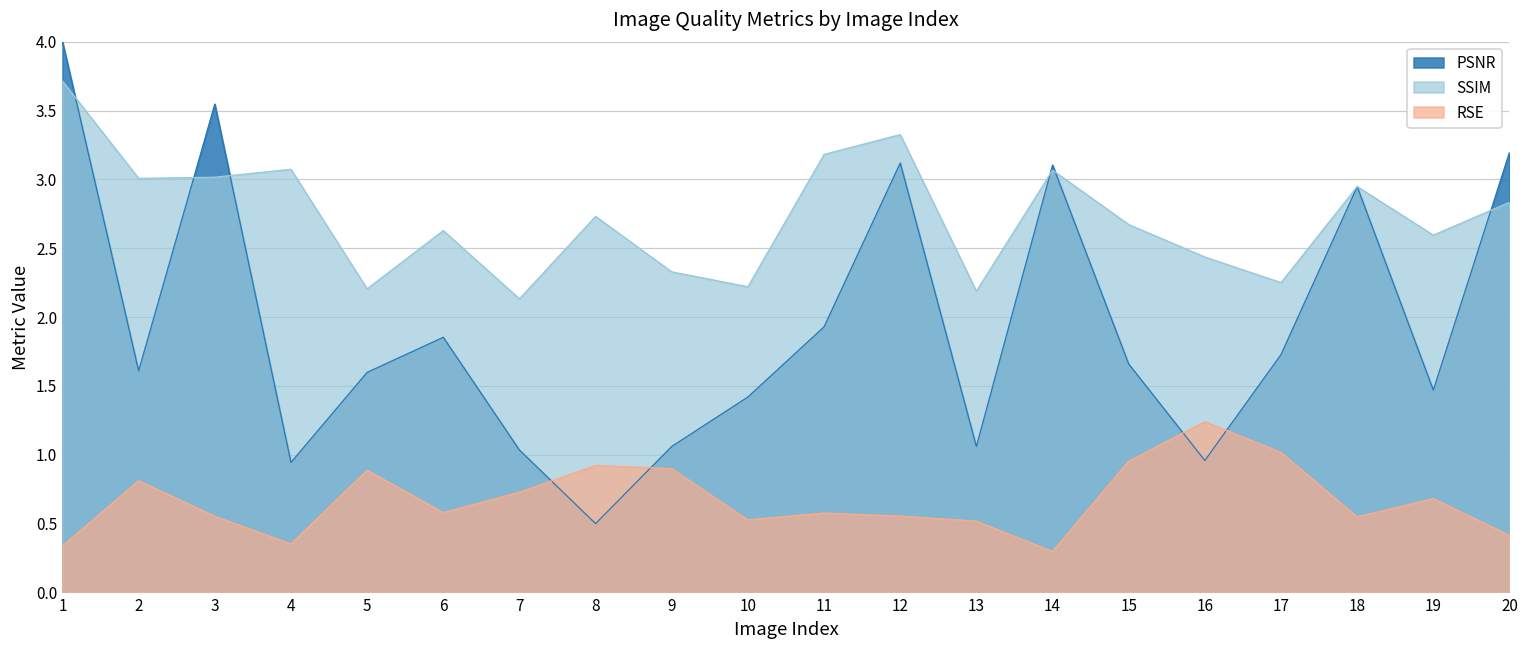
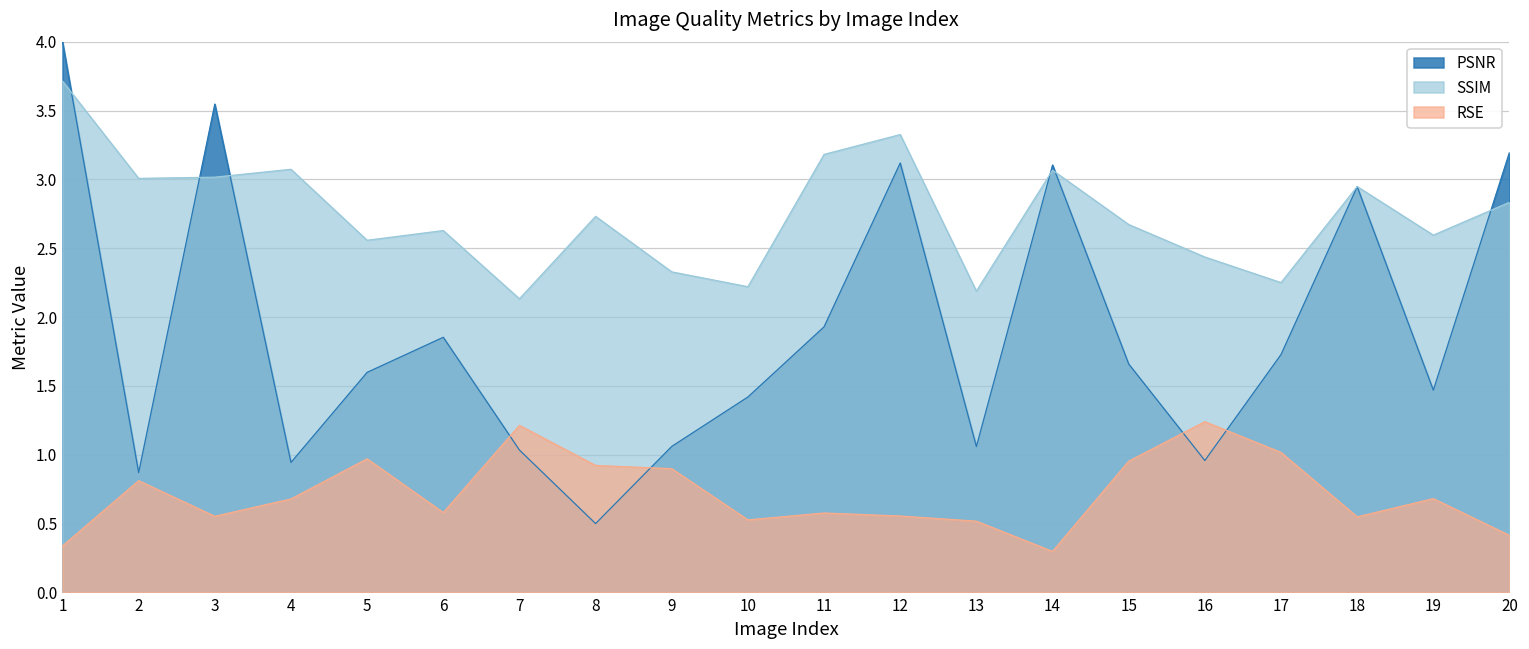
  {
    "PSNR": {
      "1": 4.00,
-     "2": 1.61,
+     "2": 0.87,
      "3": 3.55,
      "4": 0.94,
      "5": 1.60,
      "6": 1.85,
      "7": 1.03,
      "8": 0.50,
      "9": 1.06,
      "10": 1.42,
      "11": 1.93,
      "12": 3.12,
      "13": 1.06,
      "14": 3.10,
      "15": 1.66,
      "16": 0.96,
      "17": 1.73,
      "19": 1.47,
      "20": 3.20
    },
    "SSIM": {
      "1": 3.71,
      "2": 3.01,
      "3": 3.02,
      "4": 3.07,
-     "5": 2.21,
+     "5": 2.56,
      "6": 2.63,
      "7": 2.13,
      "8": 2.73,
      "9": 2.33,
      "10": 2.22,
      "11": 3.18,
      "12": 3.33,
      "13": 2.19,
      "14": 3.07,
      "15": 2.67,
      "16": 2.44,
      "17": 2.25,
      "19": 2.60,
      "20": 2.83
    },
    "RSE": {
      "1": 0.34,
      "2": 0.81,
      "3": 0.55,
-     "4": 0.35,
-     "5": 0.89,
+     "4": 0.68,
+     "5": 0.97,
      "6": 0.58,
-     "7": 0.73,
+     "7": 1.21,
      "8": 0.92,
      "9": 0.90,
      "10": 0.53,
      "11": 0.58,
      "12": 0.56,
      "13": 0.52,
      "14": 0.30,
      "15": 0.95,
      "16": 1.24,
      "17": 1.02,
      "18": 0.55,
      "19": 0.68,
      "20": 0.41
    }
  }
